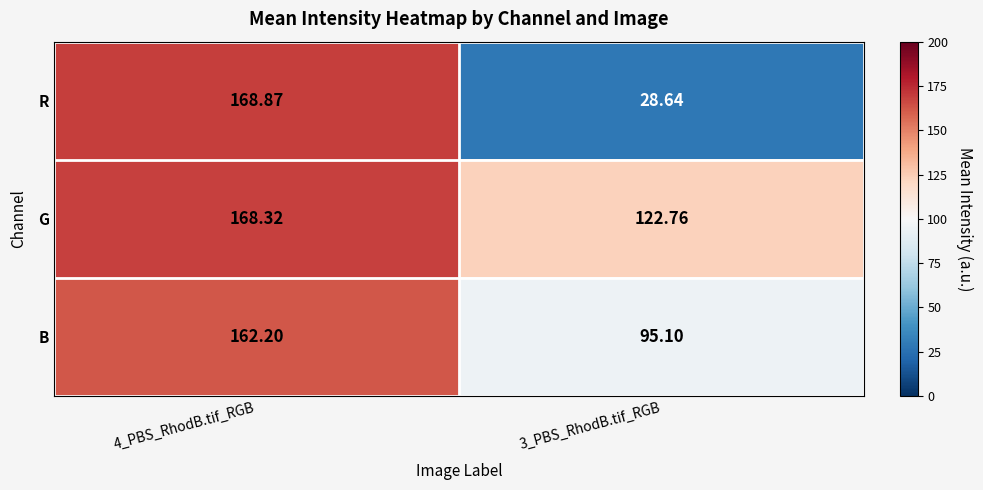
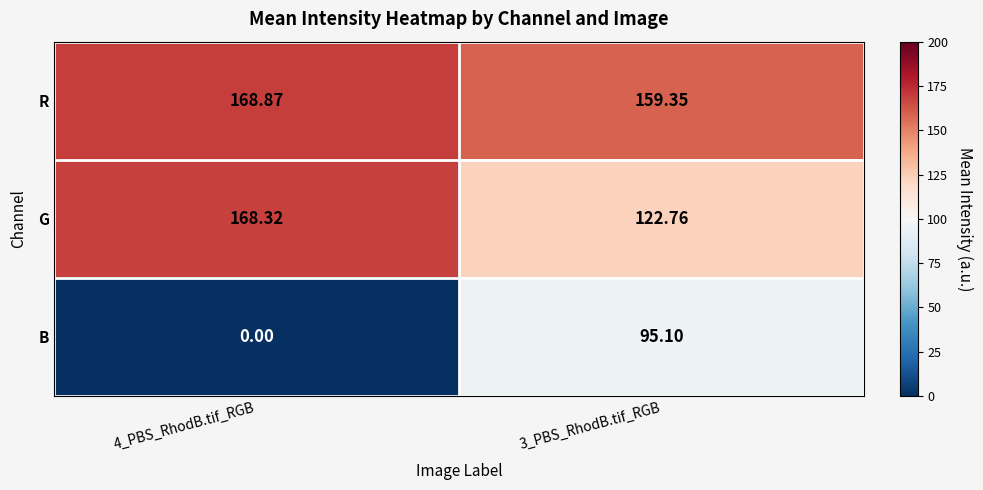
  {
    "R": {
      "4_PBS_RhodB.tif_RGB": 168.87,
-     "3_PBS_RhodB.tif_RGB": 28.64
+     "3_PBS_RhodB.tif_RGB": 159.35
    },
    "G": {
      "4_PBS_RhodB.tif_RGB": 168.32,
      "3_PBS_RhodB.tif_RGB": 122.76
    },
    "B": {
-     "4_PBS_RhodB.tif_RGB": 162.20,
+     "4_PBS_RhodB.tif_RGB": 0.00,
      "3_PBS_RhodB.tif_RGB": 95.10
    }
  }
